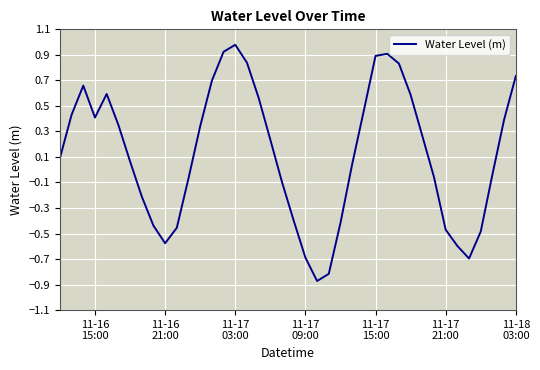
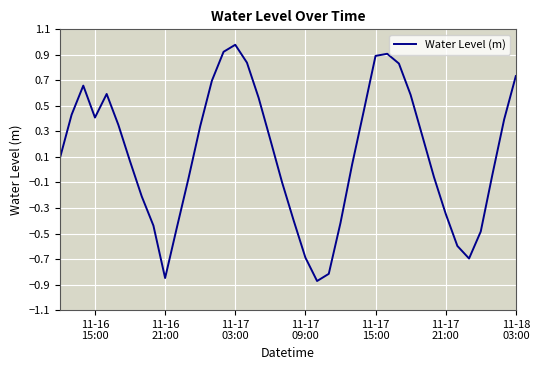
  {
    "11-16 15:00": 0.41,
-   "11-16 21:00": -0.58,
+   "11-16 21:00": -0.85,
    "11-17 03:00": 0.98,
    "11-17 09:00": -0.69,
    "11-17 15:00": 0.89,
-   "11-17 21:00": -0.47,
+   "11-17 21:00": -0.34,
    "11-18 03:00": 0.73
  }
